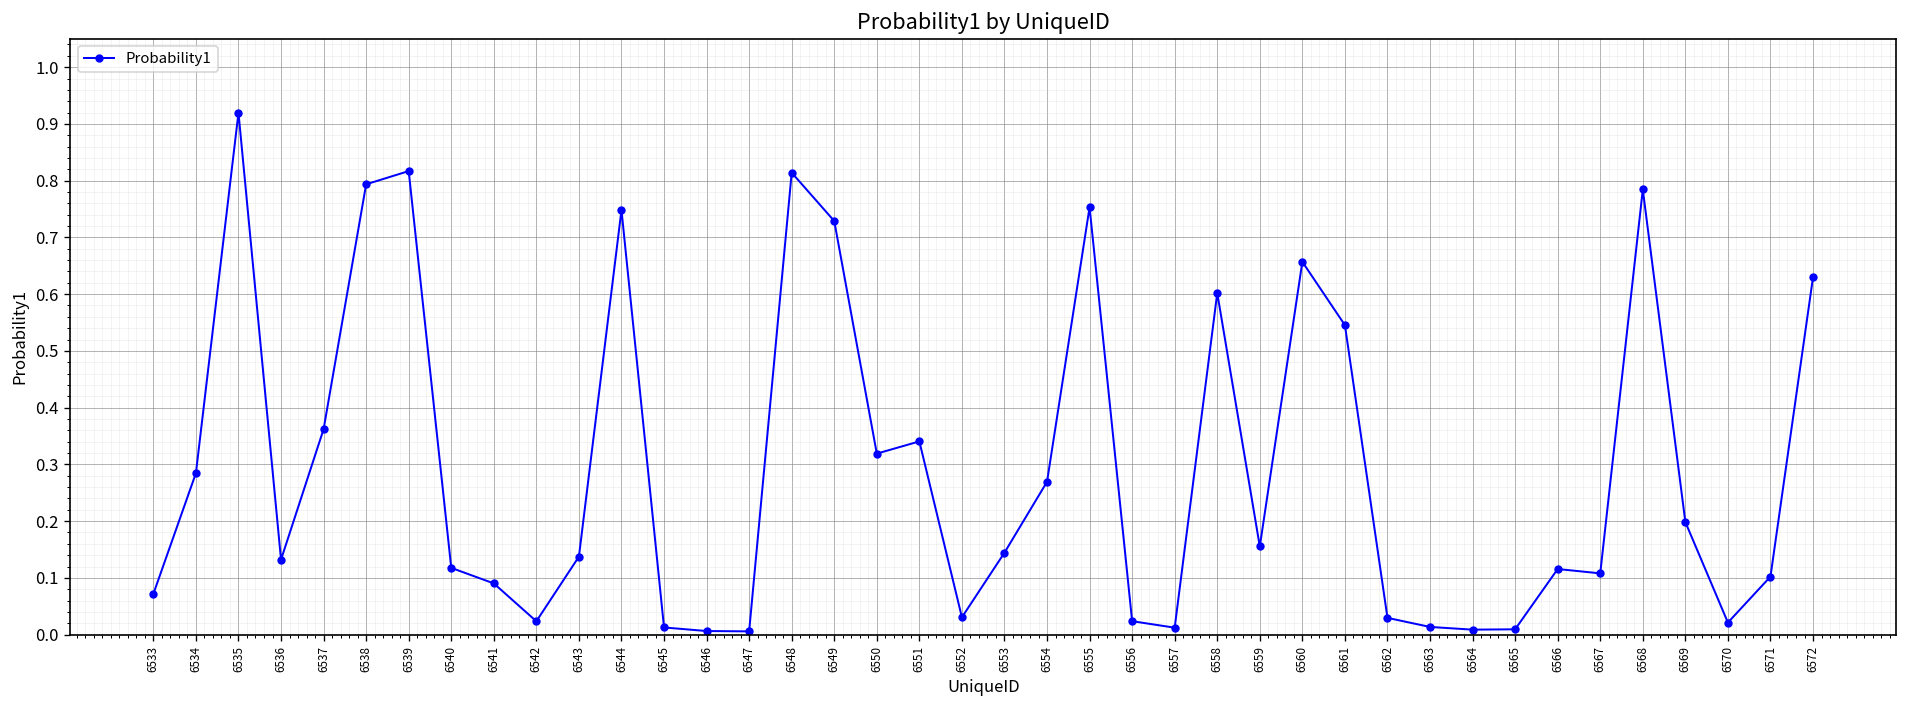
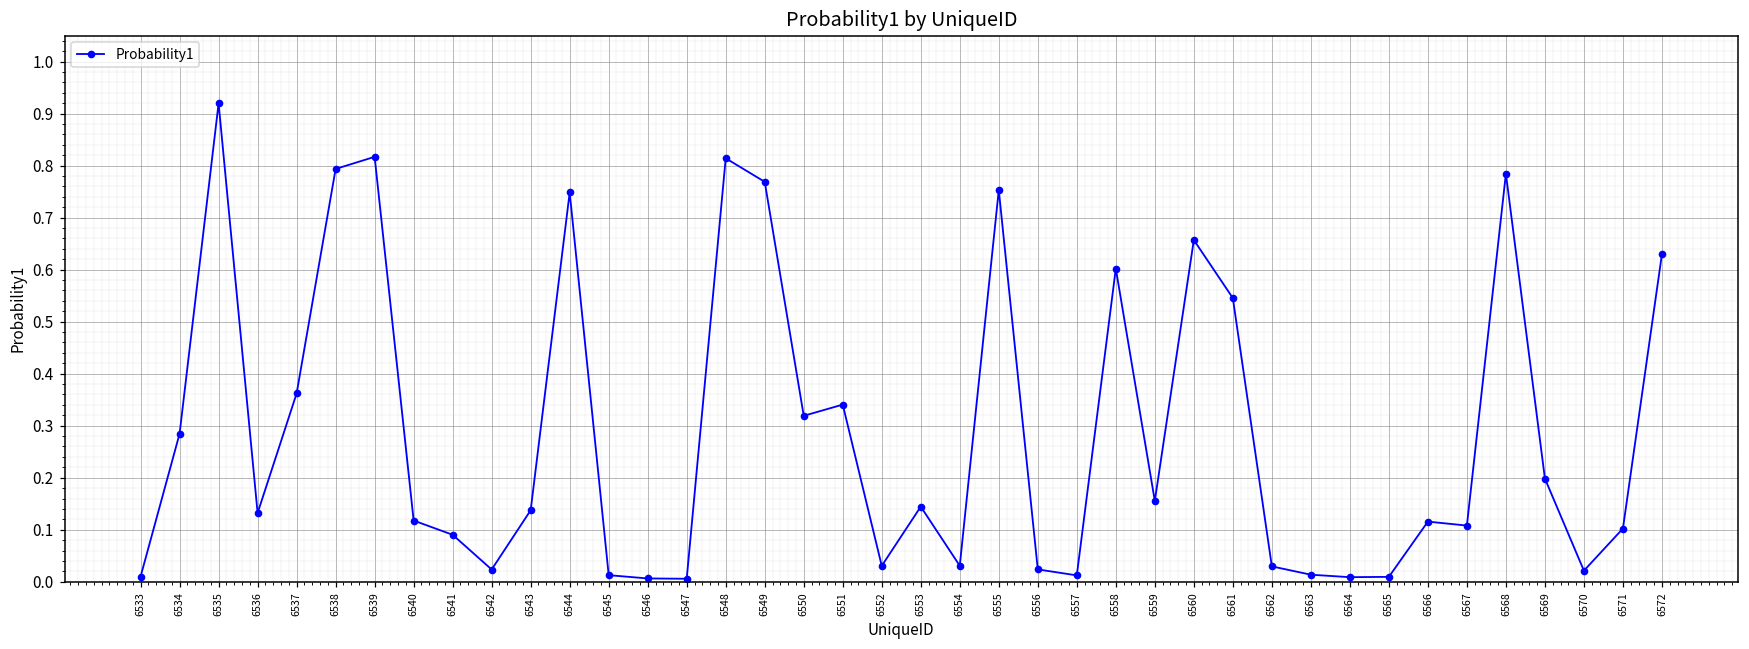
  {
-   "6533": 0.07,
+   "6533": 0.01,
    "6534": 0.28,
    "6535": 0.92,
    "6536": 0.13,
    "6537": 0.36,
    "6538": 0.79,
    "6539": 0.82,
    "6540": 0.12,
    "6541": 0.09,
    "6542": 0.02,
    "6543": 0.14,
    "6544": 0.75,
    "6545": 0.01,
    "6546": 0.01,
    "6547": 0.01,
    "6548": 0.81,
-   "6549": 0.73,
+   "6549": 0.77,
    "6550": 0.32,
    "6551": 0.34,
    "6552": 0.03,
    "6553": 0.14,
-   "6554": 0.27,
+   "6554": 0.03,
    "6555": 0.75,
    "6556": 0.02,
    "6557": 0.01,
    "6558": 0.60,
    "6559": 0.16,
    "6560": 0.66,
    "6561": 0.55,
    "6562": 0.03,
    "6563": 0.01,
    "6564": 0.01,
    "6565": 0.01,
    "6566": 0.12,
    "6567": 0.11,
    "6568": 0.78,
    "6569": 0.20,
    "6570": 0.02,
    "6571": 0.10,
    "6572": 0.63
  }
